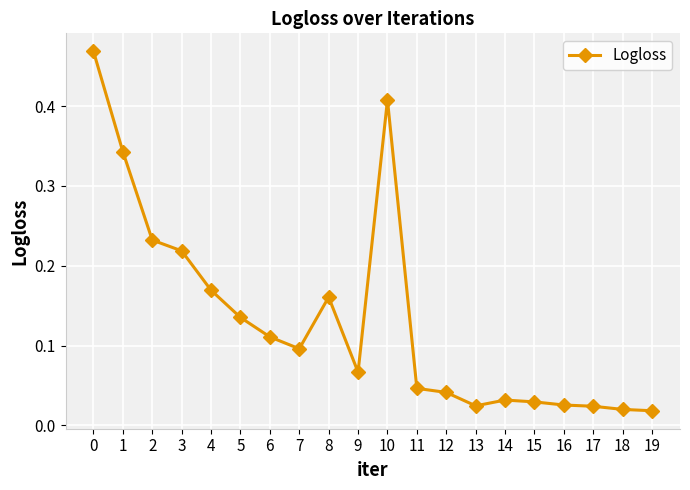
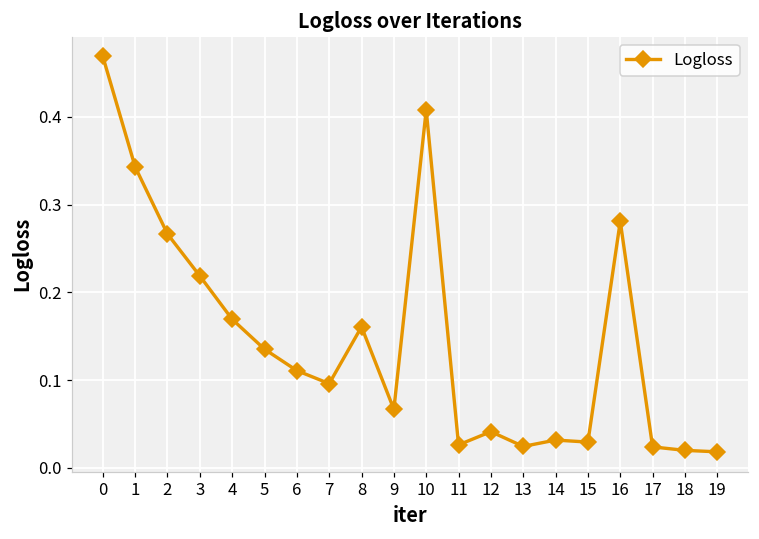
  {
    "0": 0.47,
    "1": 0.34,
-   "2": 0.23,
+   "2": 0.27,
    "3": 0.22,
    "4": 0.17,
    "5": 0.14,
    "6": 0.11,
    "7": 0.10,
    "8": 0.16,
    "9": 0.07,
    "10": 0.41,
-   "11": 0.05,
+   "11": 0.03,
    "12": 0.04,
    "13": 0.02,
    "14": 0.03,
    "15": 0.03,
-   "16": 0.03,
+   "16": 0.28,
    "17": 0.02,
    "18": 0.02,
    "19": 0.02
  }
